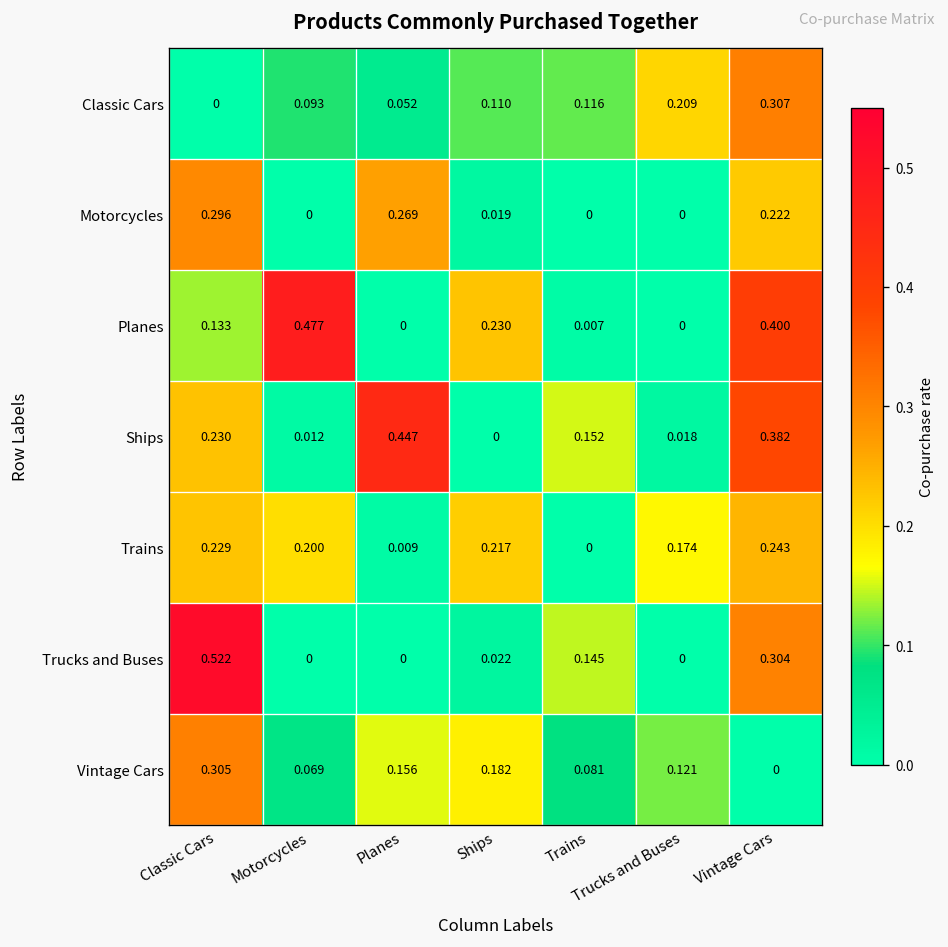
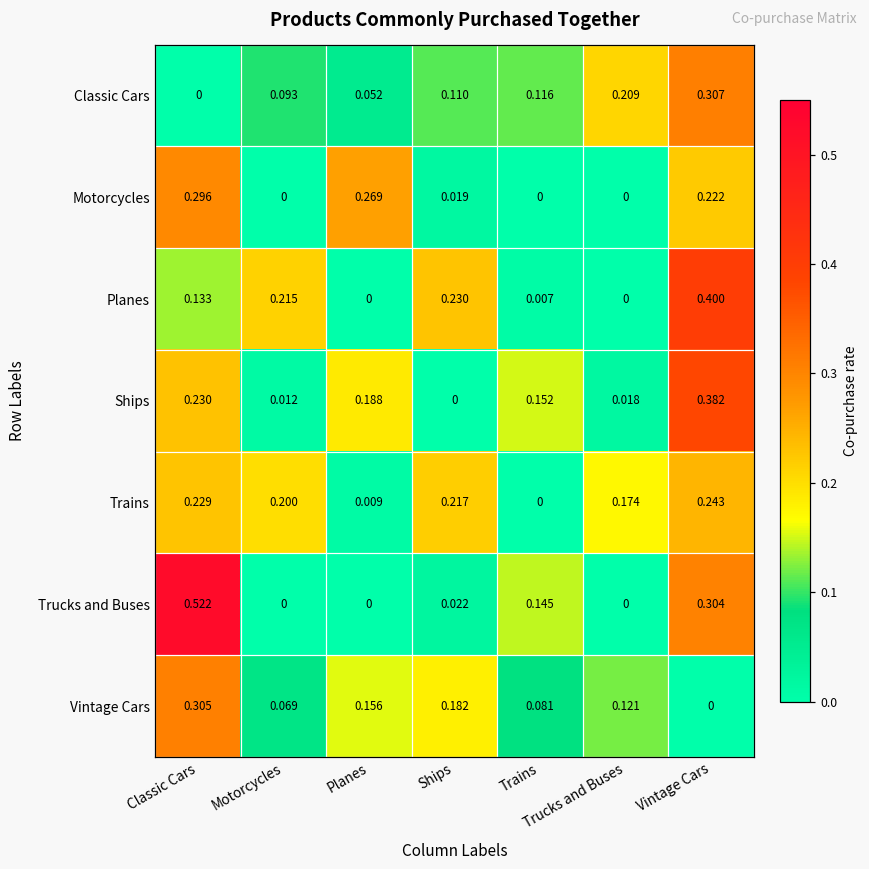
  {
    "Classic Cars": {
      "Classic Cars": 0,
      "Motorcycles": 0.093,
      "Planes": 0.052,
      "Ships": 0.110,
      "Trains": 0.116,
      "Trucks and Buses": 0.209,
      "Vintage Cars": 0.307
    },
    "Motorcycles": {
      "Classic Cars": 0.296,
      "Motorcycles": 0,
      "Planes": 0.269,
      "Ships": 0.019,
      "Trains": 0,
      "Trucks and Buses": 0,
      "Vintage Cars": 0.222
    },
    "Planes": {
      "Classic Cars": 0.133,
-     "Motorcycles": 0.477,
+     "Motorcycles": 0.215,
      "Planes": 0,
      "Ships": 0.230,
      "Trains": 0.007,
      "Trucks and Buses": 0,
      "Vintage Cars": 0.400
    },
    "Ships": {
      "Classic Cars": 0.230,
      "Motorcycles": 0.012,
-     "Planes": 0.447,
+     "Planes": 0.188,
      "Ships": 0,
      "Trains": 0.152,
      "Trucks and Buses": 0.018,
      "Vintage Cars": 0.382
    },
    "Trains": {
      "Classic Cars": 0.229,
      "Motorcycles": 0.200,
      "Planes": 0.009,
      "Ships": 0.217,
      "Trains": 0,
      "Trucks and Buses": 0.174,
      "Vintage Cars": 0.243
    },
    "Trucks and Buses": {
      "Classic Cars": 0.522,
      "Motorcycles": 0,
      "Planes": 0,
      "Ships": 0.022,
      "Trains": 0.145,
      "Trucks and Buses": 0,
      "Vintage Cars": 0.304
    },
    "Vintage Cars": {
      "Classic Cars": 0.305,
      "Motorcycles": 0.069,
      "Planes": 0.156,
      "Ships": 0.182,
      "Trains": 0.081,
      "Trucks and Buses": 0.121,
      "Vintage Cars": 0
    }
  }
